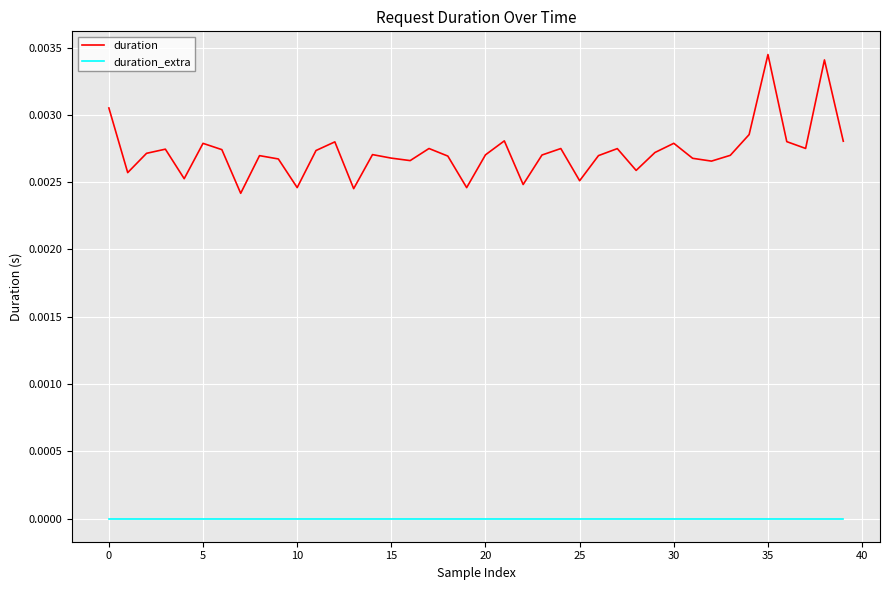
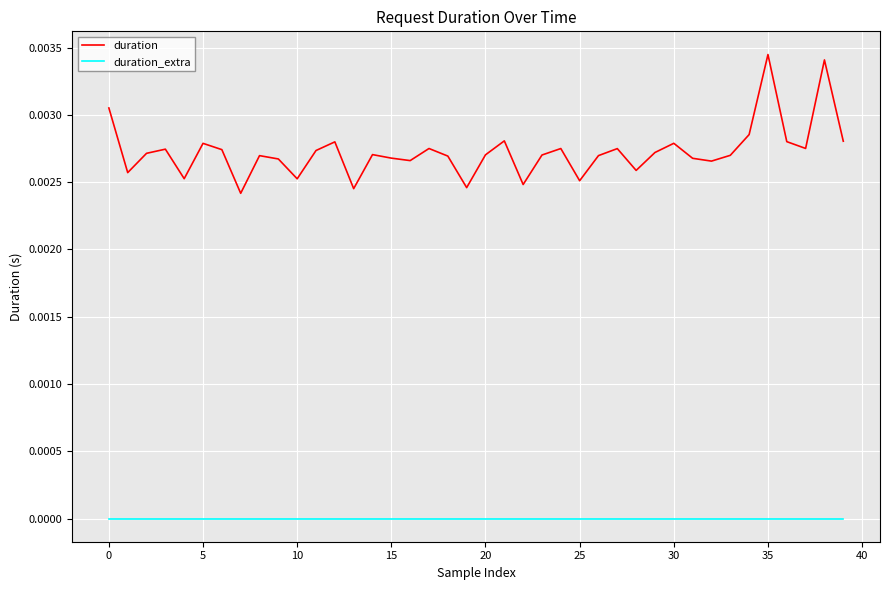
  {
    "duration": {
      "0": 0.00305,
      "5": 0.00279,
-     "10": 0.00246,
+     "10": 0.00253,
      "15": 0.00268,
      "20": 0.00270,
      "25": 0.00251,
      "30": 0.00279,
      "35": 0.00345
    },
    "duration_extra": {
      "0": 0.00000,
      "5": 0.00000,
      "10": 0.00000,
      "15": 0.00000,
      "20": 0.00000,
      "25": 0.00000,
      "30": 0.00000,
      "35": 0.00000
    }
  }
